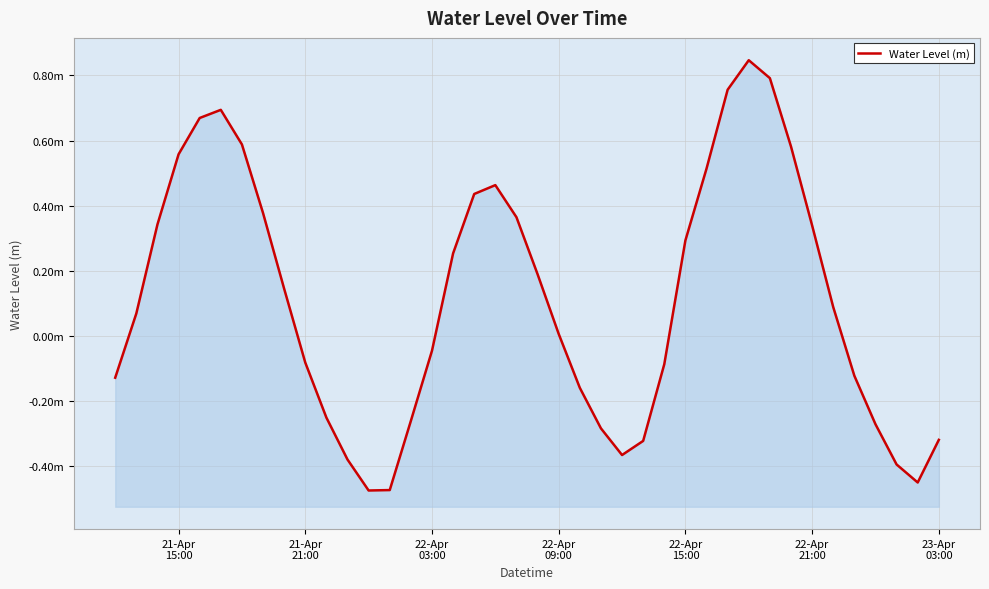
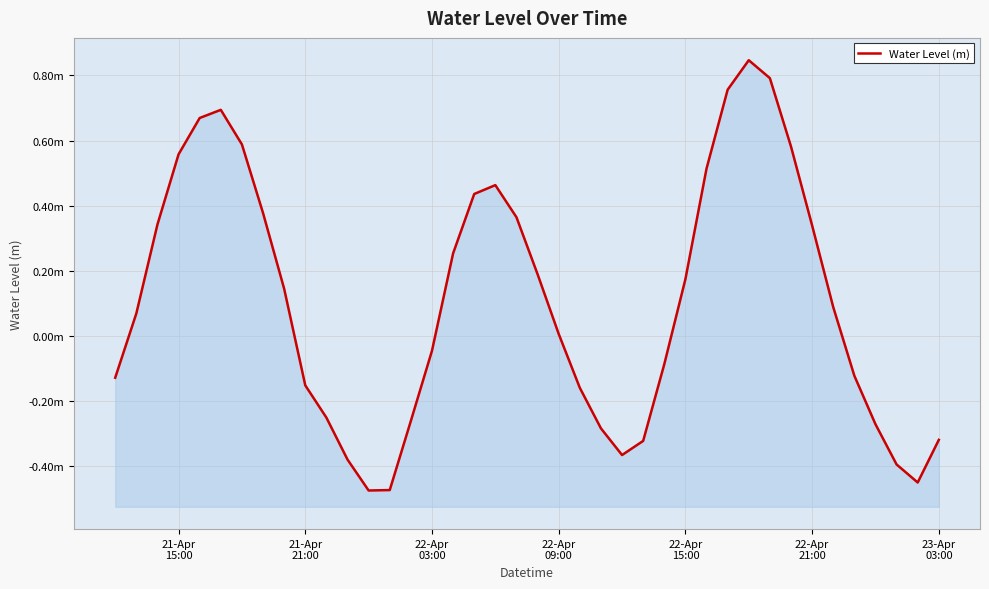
  {
    "21-Apr 15:00": "0.56m",
-   "21-Apr 21:00": "-0.08m",
+   "21-Apr 21:00": "-0.15m",
    "22-Apr 03:00": "-0.04m",
    "22-Apr 09:00": "0.01m",
-   "22-Apr 15:00": "0.29m",
+   "22-Apr 15:00": "0.17m",
    "22-Apr 21:00": "0.34m",
    "23-Apr 03:00": "-0.32m"
  }
